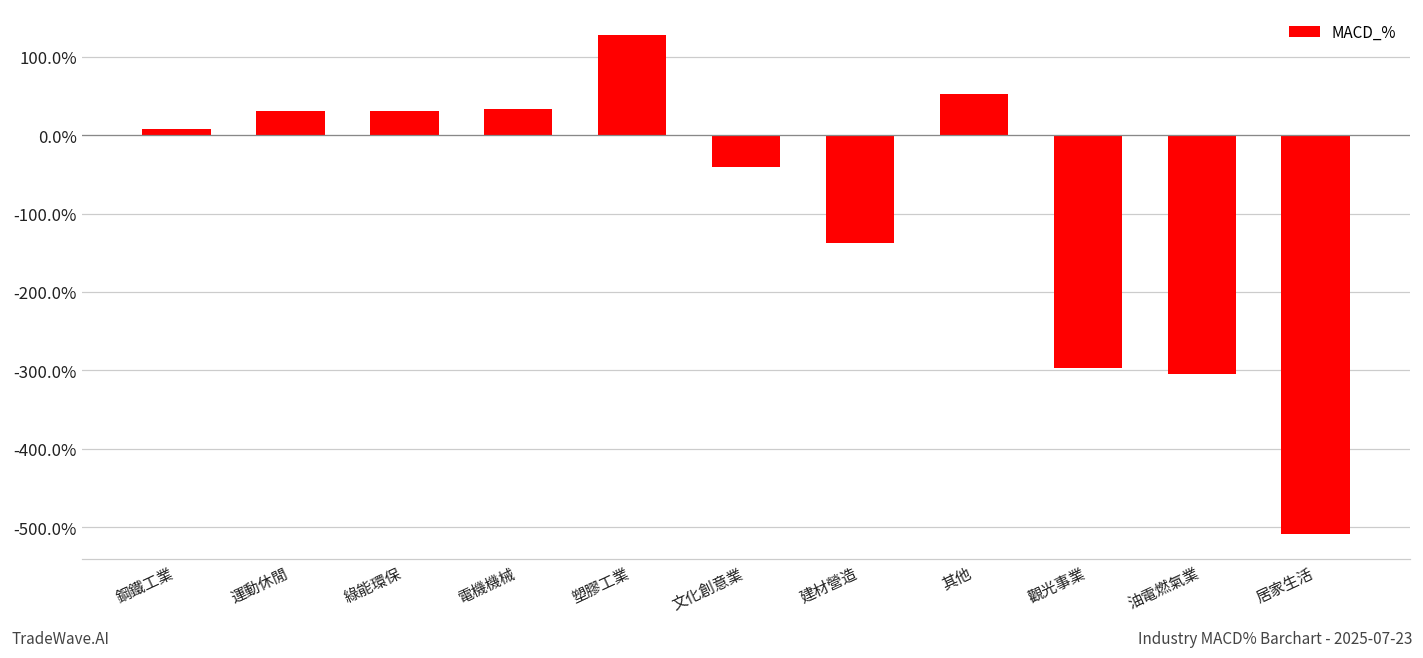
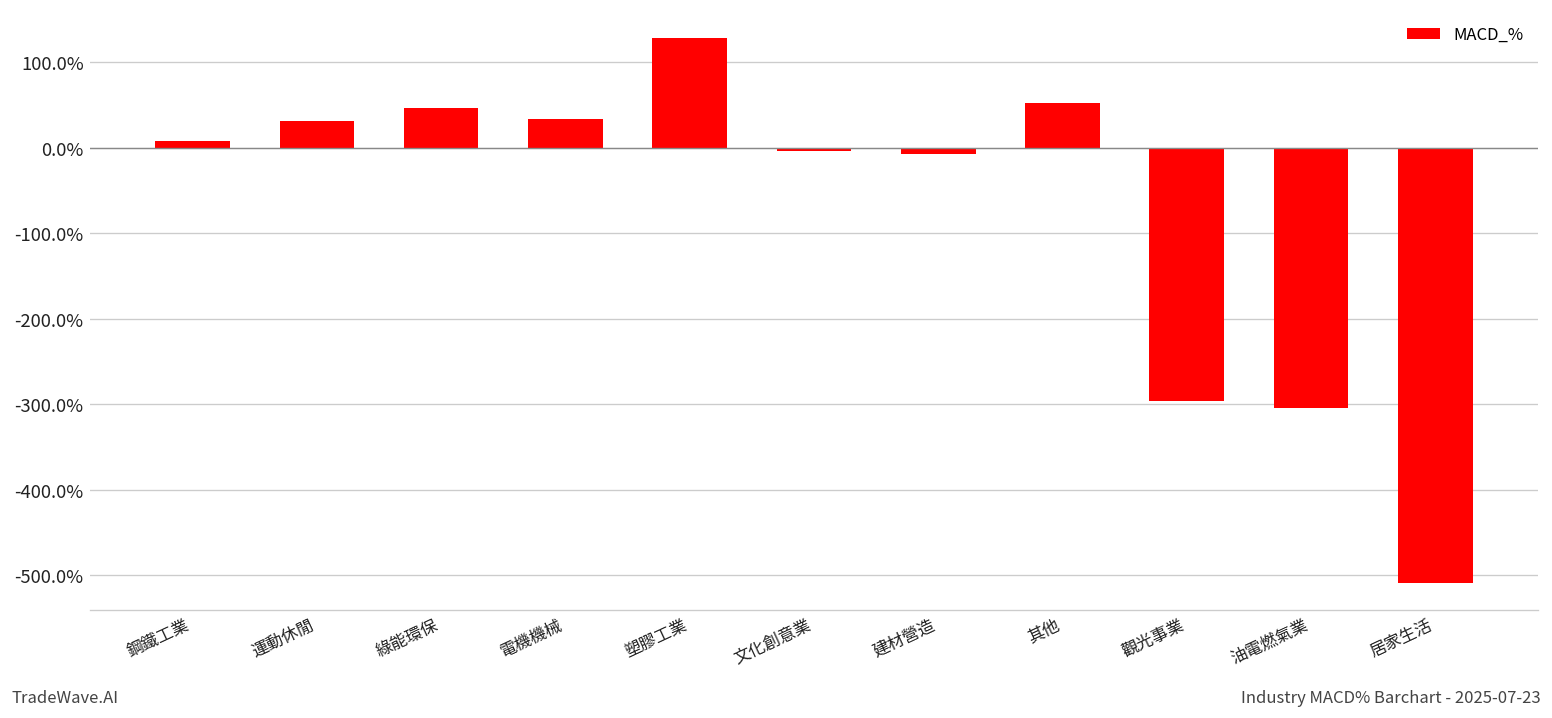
  {
    "鋼鐵工業": "10%",
    "運動休閒": "30%",
-   "綠能環保": "30%",
+   "綠能環保": "50%",
    "電機機械": "30%",
    "塑膠工業": "130%",
-   "文化創意業": "-40%",
-   "建材營造": "-140%",
+   "文化創意業": "0%",
+   "建材營造": "-10%",
    "其他": "50%",
    "觀光事業": "-300%",
    "油電燃氣業": "-300%",
    "居家生活": "-510%"
  }
